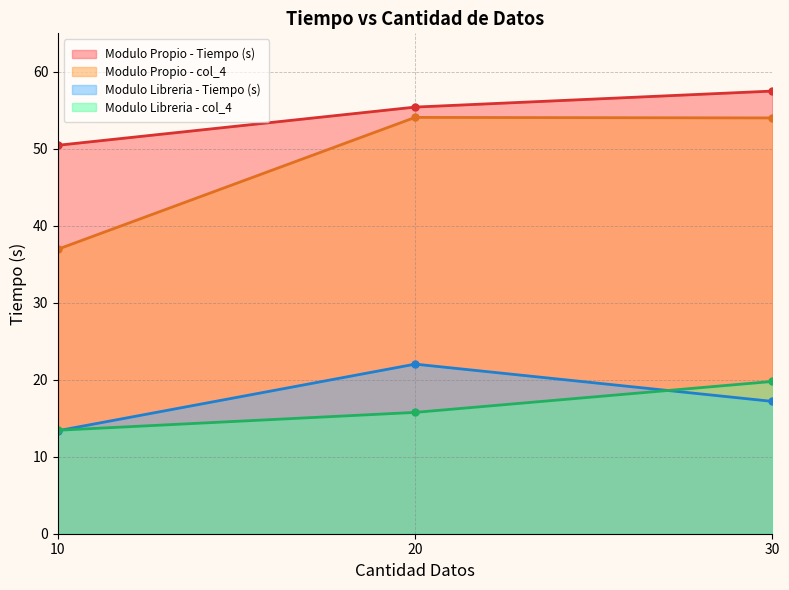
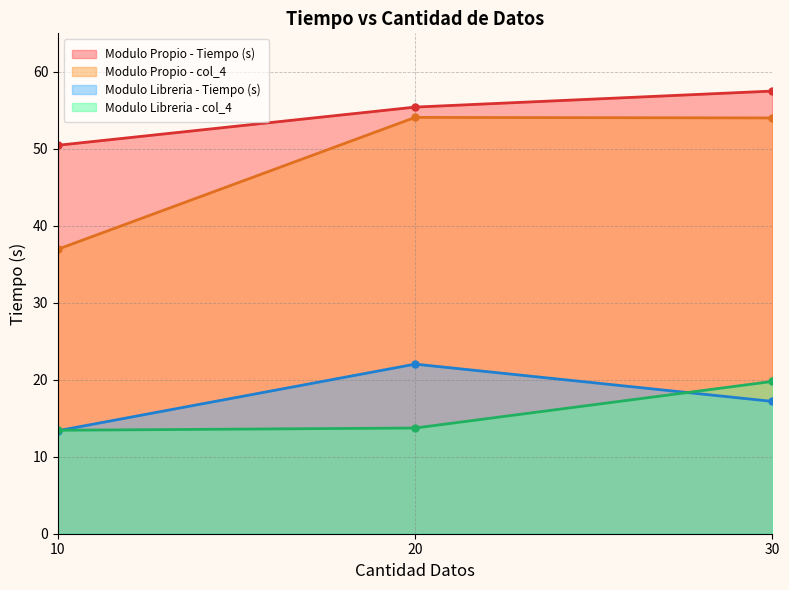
  {
    "Modulo Libreria - Tiempo (s)": {
      "20": 22,
      "30": 17
    },
    "Modulo Libreria - col_4": {
-     "20": 16,
+     "20": 14,
      "30": 20
    }
  }
